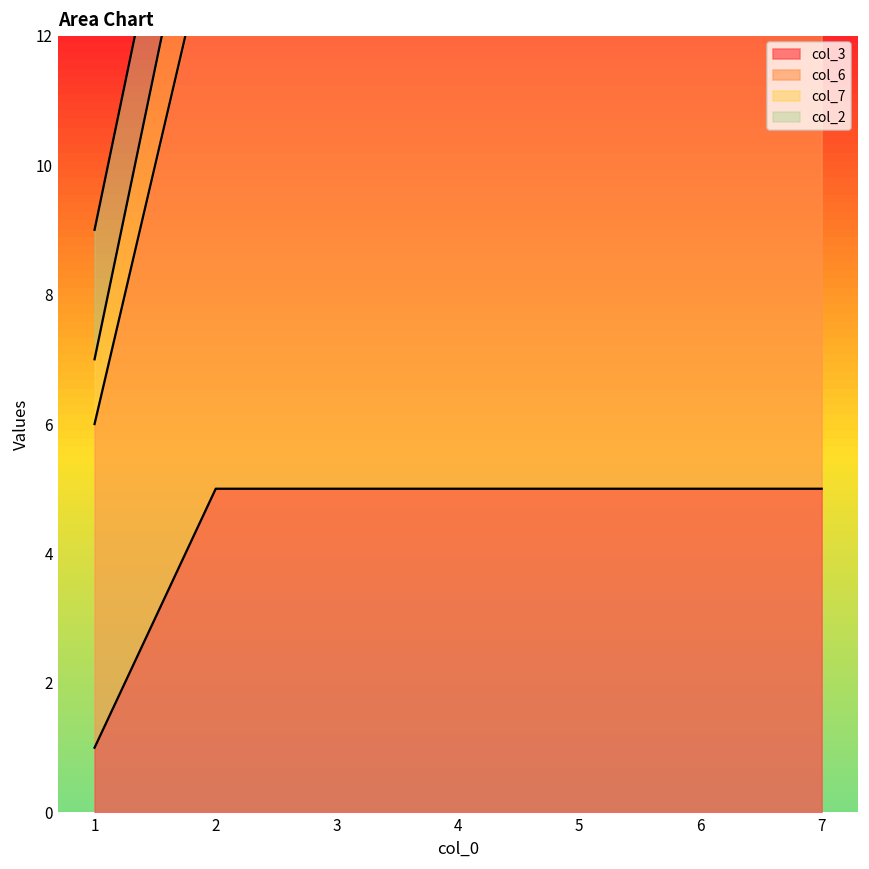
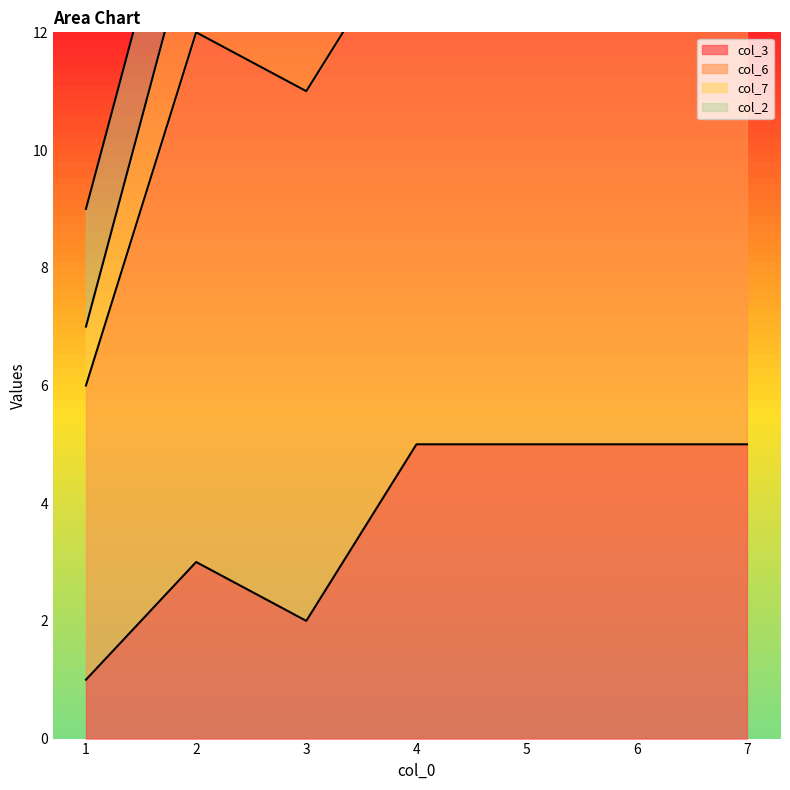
  {
    "col_3": {
      "1": 1,
-     "2": 5,
-     "3": 5,
+     "2": 3,
+     "3": 2,
      "4": 5,
      "5": 5,
      "6": 5,
      "7": 5
    },
    "col_6": {
      "1": 5
    },
    "col_7": {
      "1": 1
    },
    "col_2": {
      "1": 2
    }
  }
